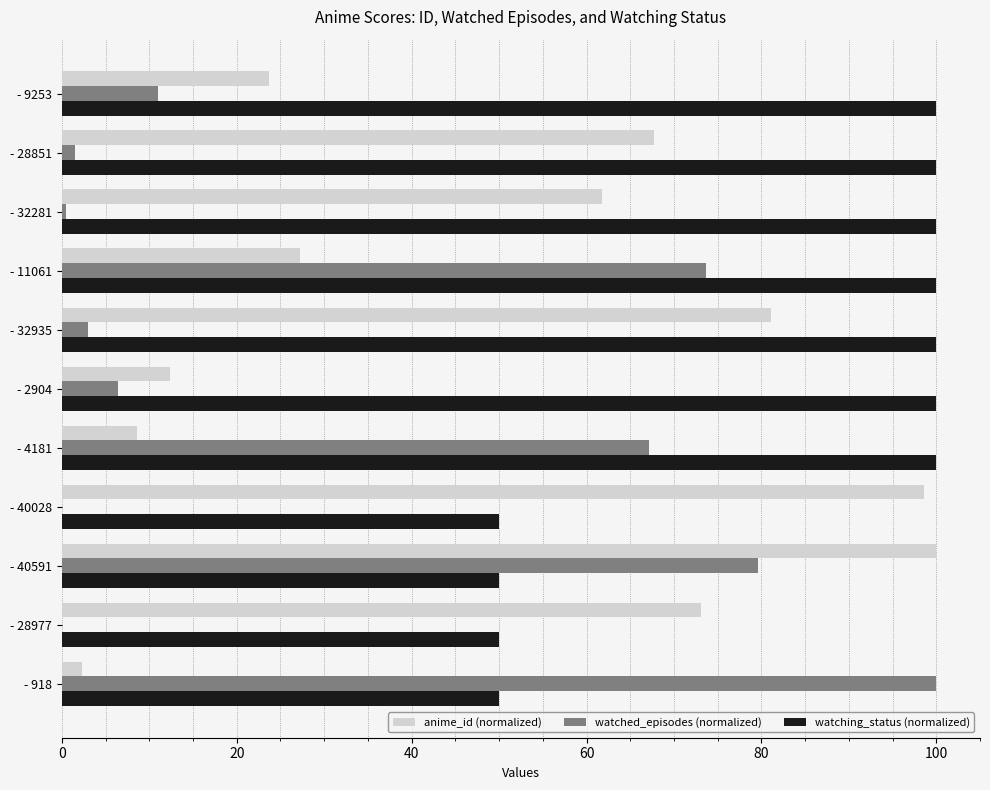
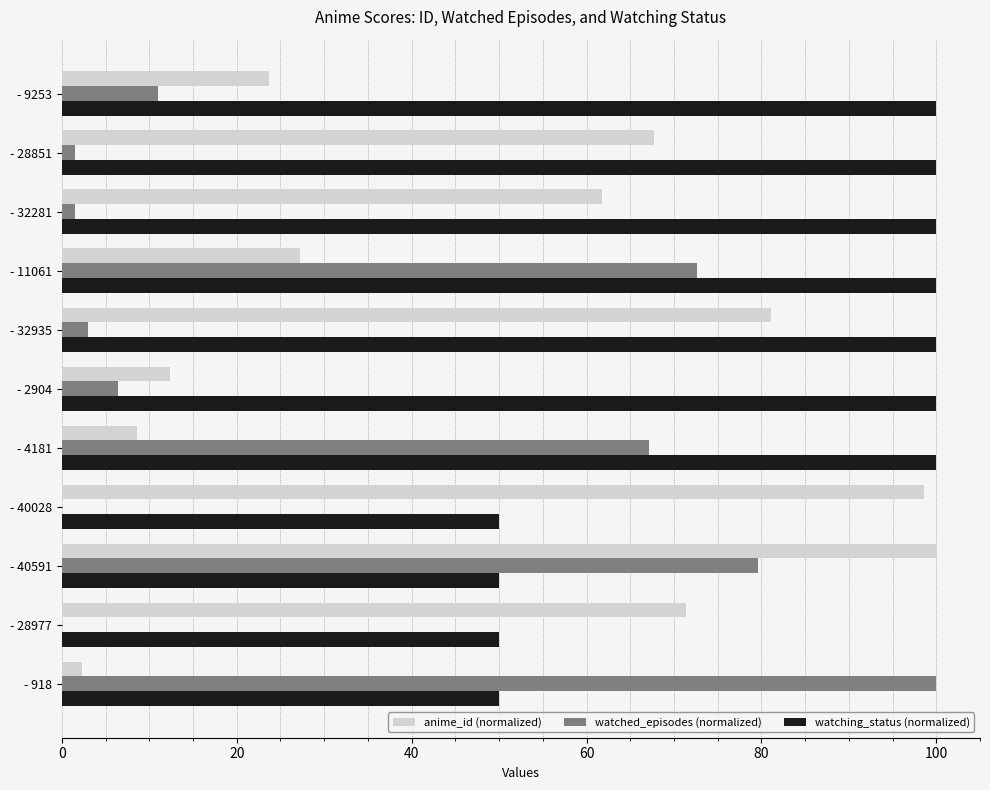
  {
    "anime_id (normalized)": {
      "- 9253": 24,
      "- 28851": 68,
      "- 32281": 62,
      "- 11061": 27,
      "- 32935": 81,
      "- 2904": 12,
      "- 4181": 9,
      "- 40028": 99,
      "- 40591": 100,
-     "- 28977": 73,
+     "- 28977": 71,
      "- 918": 2
    },
    "watched_episodes (normalized)": {
      "- 9253": 11,
      "- 28851": 1,
-     "- 32281": 0,
-     "- 11061": 74,
+     "- 32281": 1,
+     "- 11061": 73,
      "- 32935": 3,
      "- 2904": 6,
      "- 4181": 67,
      "- 40028": 0,
      "- 40591": 80,
      "- 28977": 0,
      "- 918": 100
    },
    "watching_status (normalized)": {
      "- 9253": 100,
      "- 28851": 100,
      "- 32281": 100,
      "- 11061": 100,
      "- 32935": 100,
      "- 2904": 100,
      "- 4181": 100,
      "- 40028": 50,
      "- 40591": 50,
      "- 28977": 50,
      "- 918": 50
    }
  }
